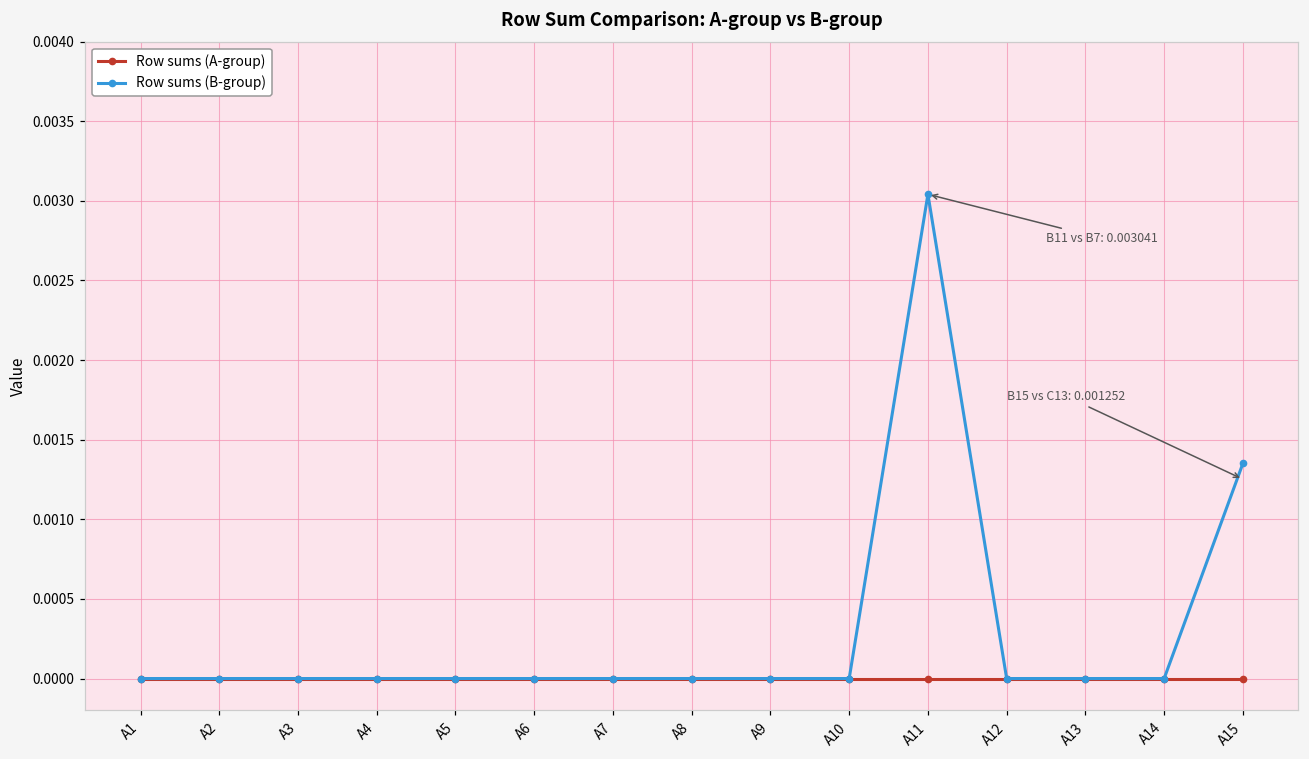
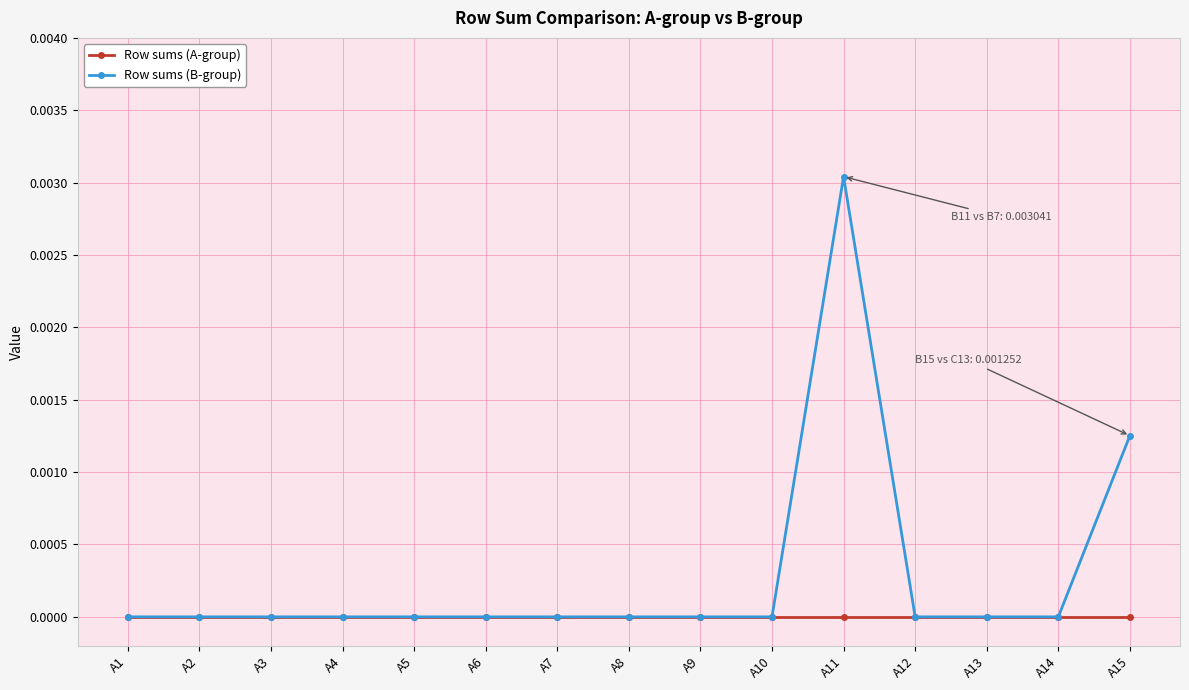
  {
    "Row sums (A-group)": {
      "A11": 0.00000,
      "A15": 0.00000
    },
    "Row sums (B-group)": {
-     "A15": 0.00135
+     "A15": 0.00125
    }
  }
